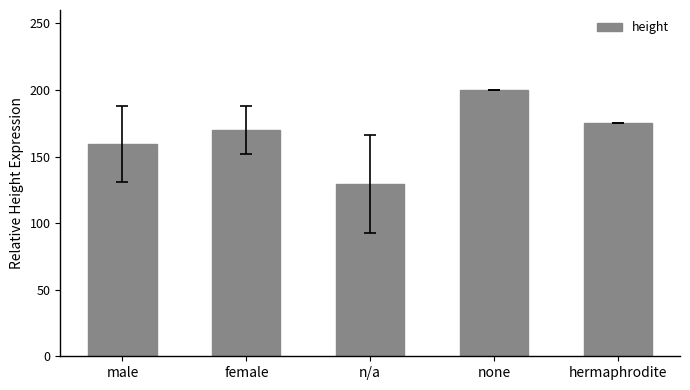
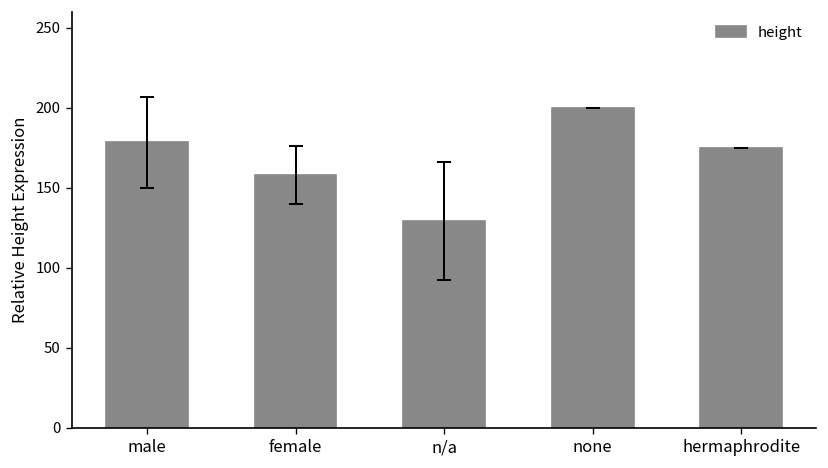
  {
    "height": {
-     "male": 160,
-     "female": 170,
+     "male": 178,
+     "female": 158,
      "n/a": 129,
      "none": 200,
      "hermaphrodite": 175
    }
  }
